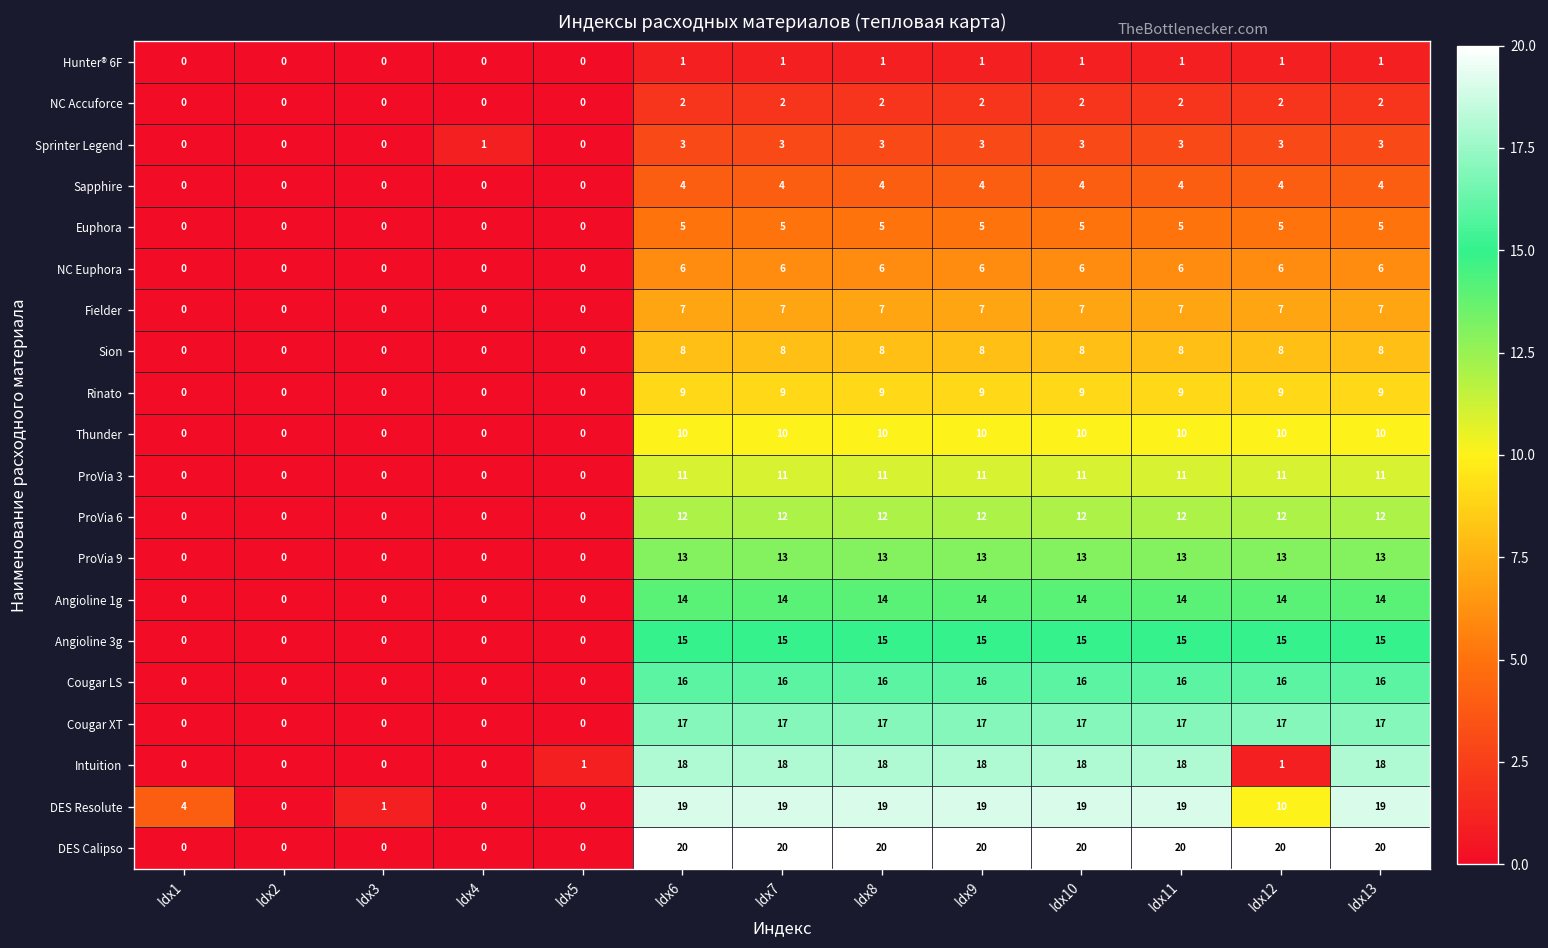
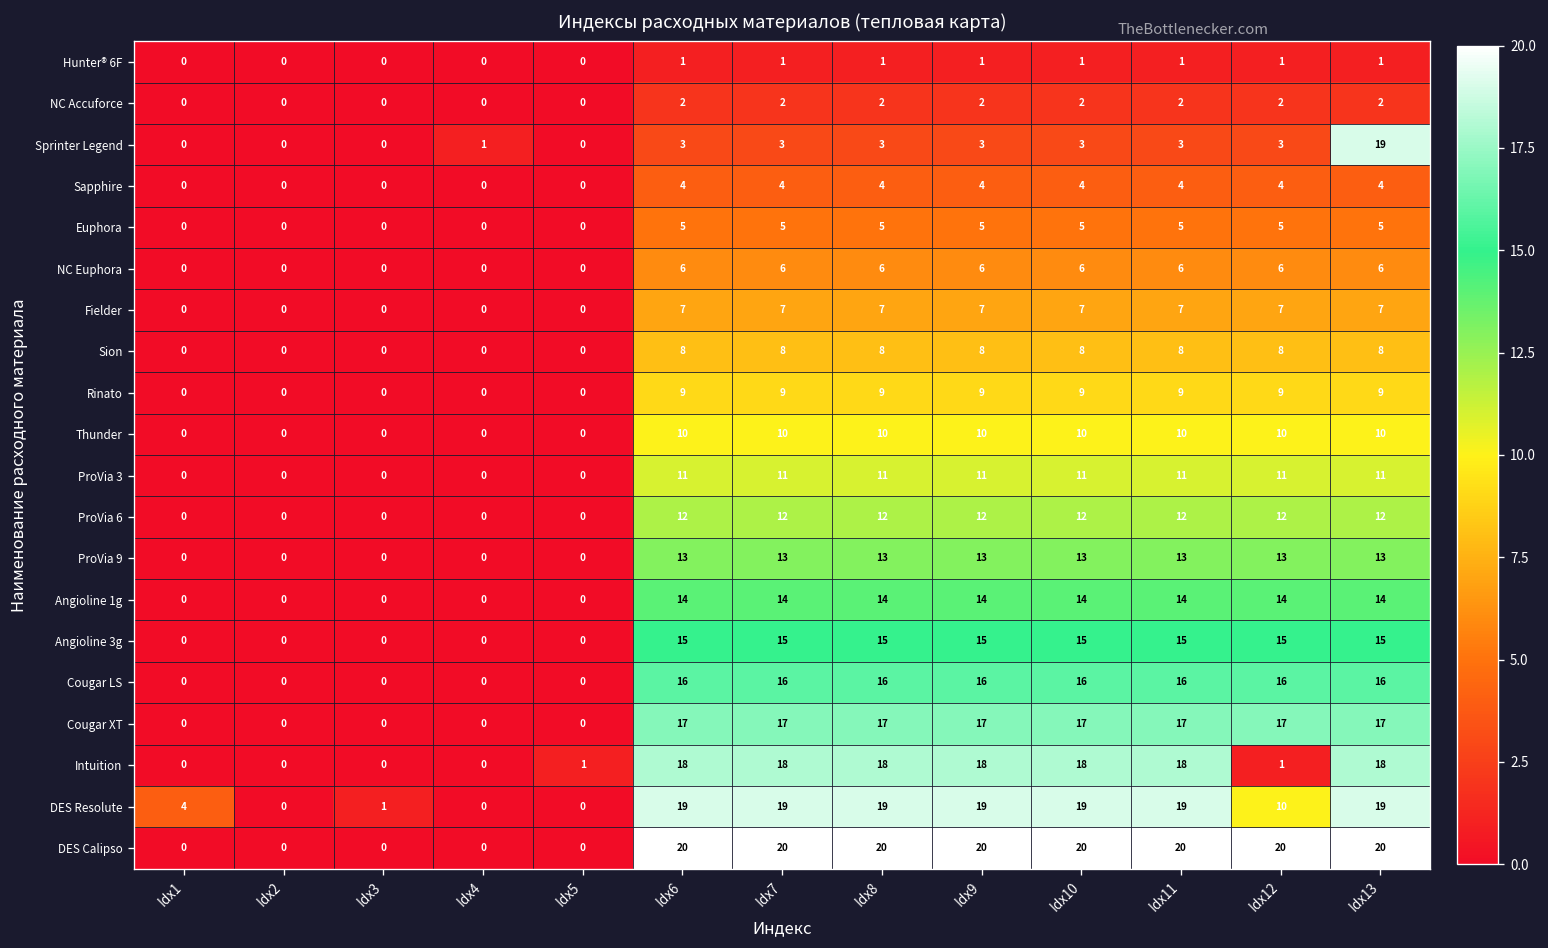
  {
    "Sprinter Legend": {
      "Idx1": 0,
      "Idx2": 0,
      "Idx3": 0,
      "Idx4": 1,
      "Idx5": 0,
      "Idx6": 3,
      "Idx7": 3,
      "Idx8": 3,
      "Idx9": 3,
      "Idx10": 3,
      "Idx11": 3,
      "Idx12": 3,
-     "Idx13": 3
+     "Idx13": 19
    }
  }
